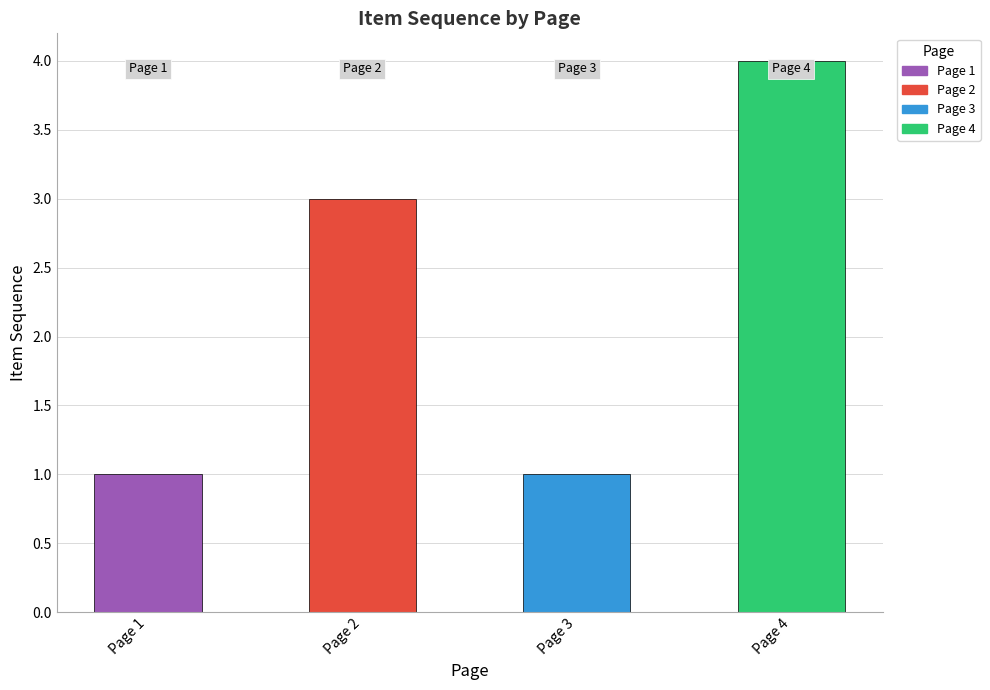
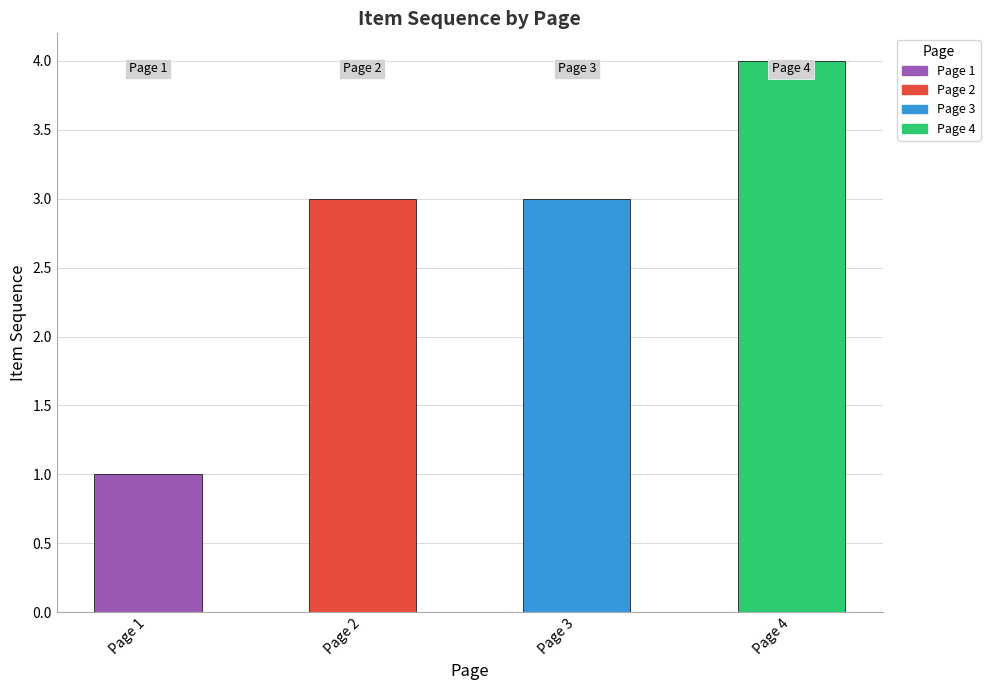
  {
    "Page 1": 1,
    "Page 2": 3,
-   "Page 3": 1
+   "Page 3": 3
  }
